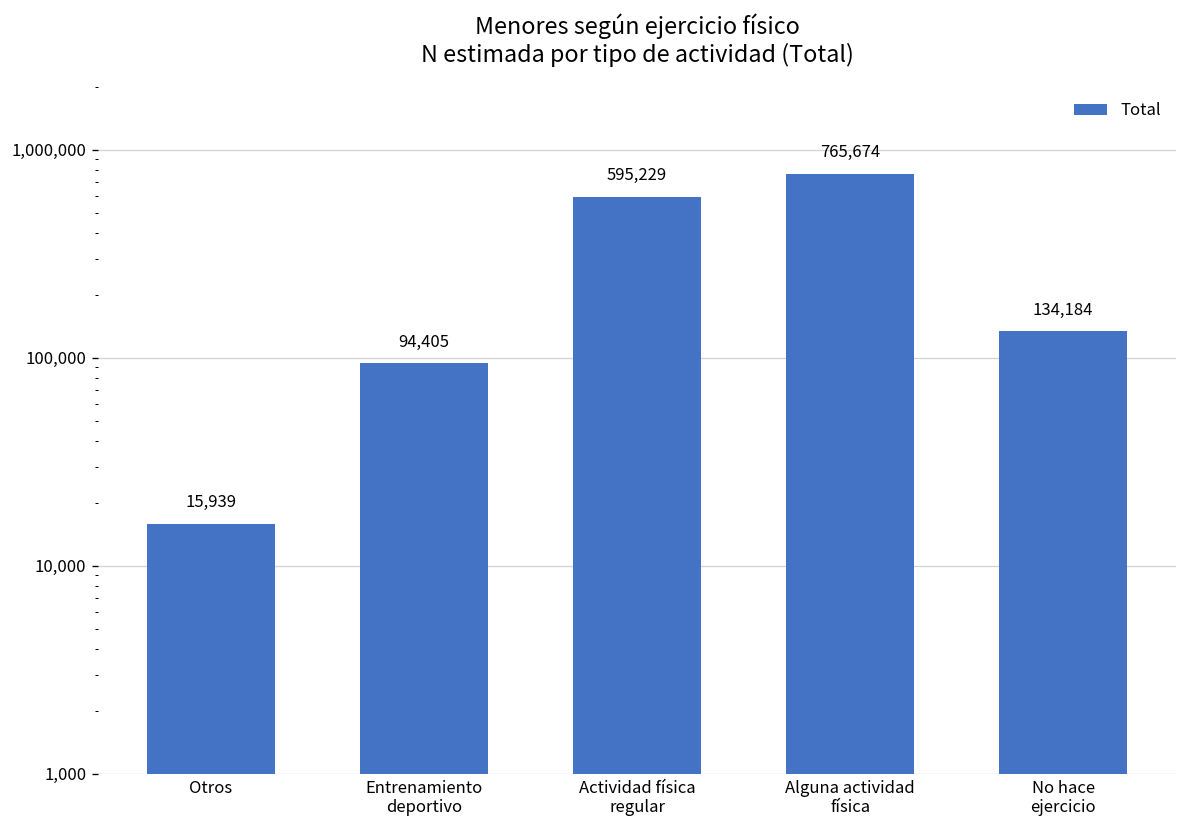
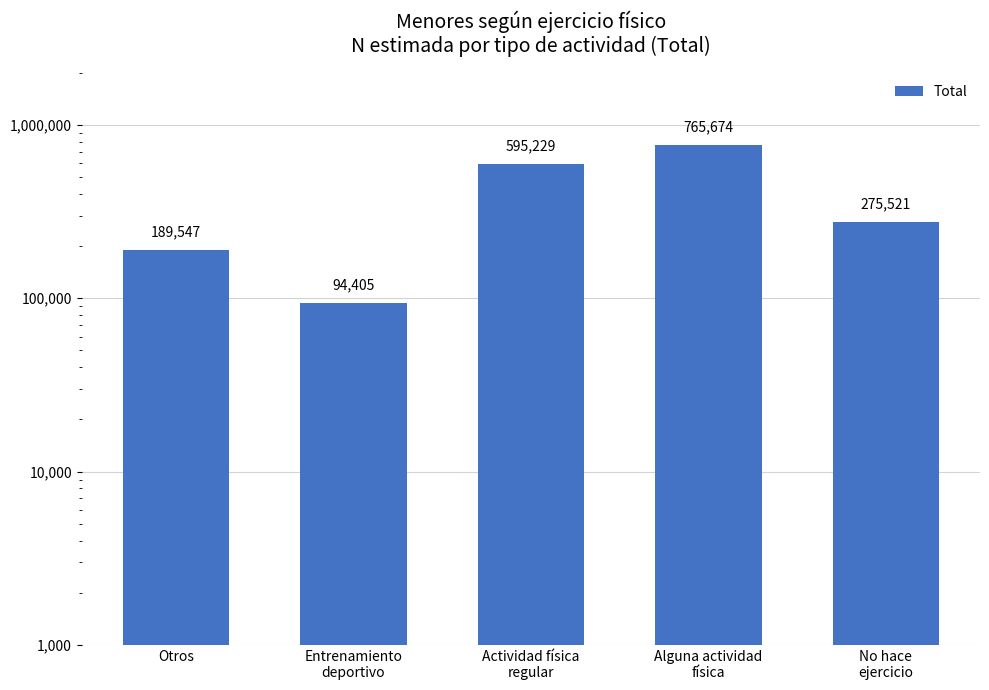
  {
-   "Otros": "15,939",
+   "Otros": "189,547",
    "Entrenamiento deportivo": "94,405",
    "Actividad física regular": "595,229",
    "Alguna actividad física": "765,674",
-   "No hace ejercicio": "134,184"
+   "No hace ejercicio": "275,521"
  }
